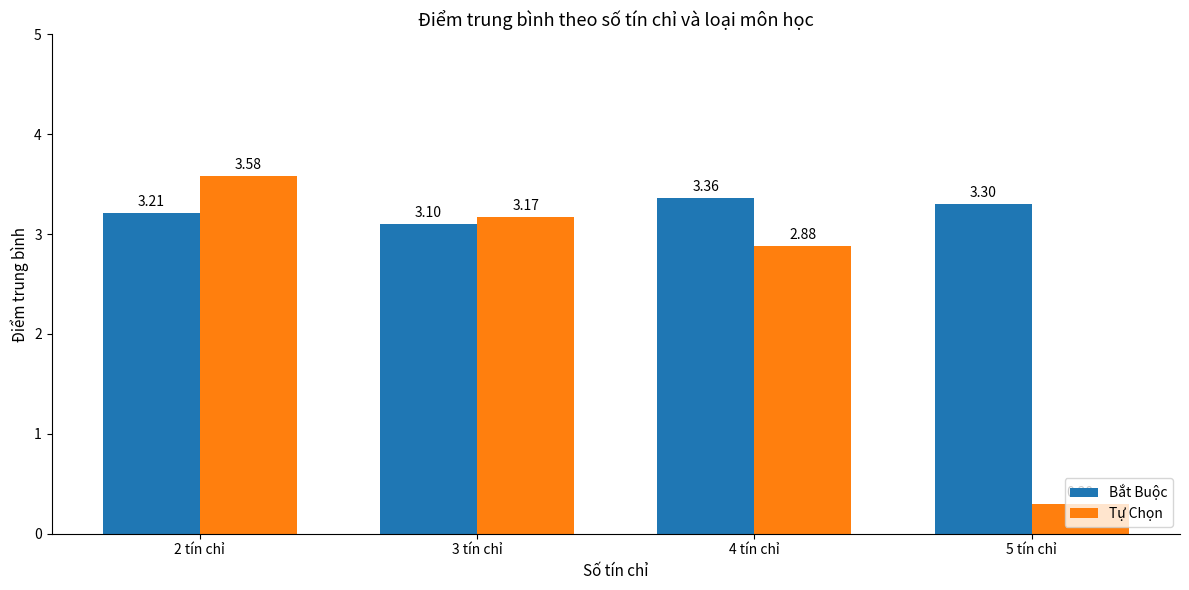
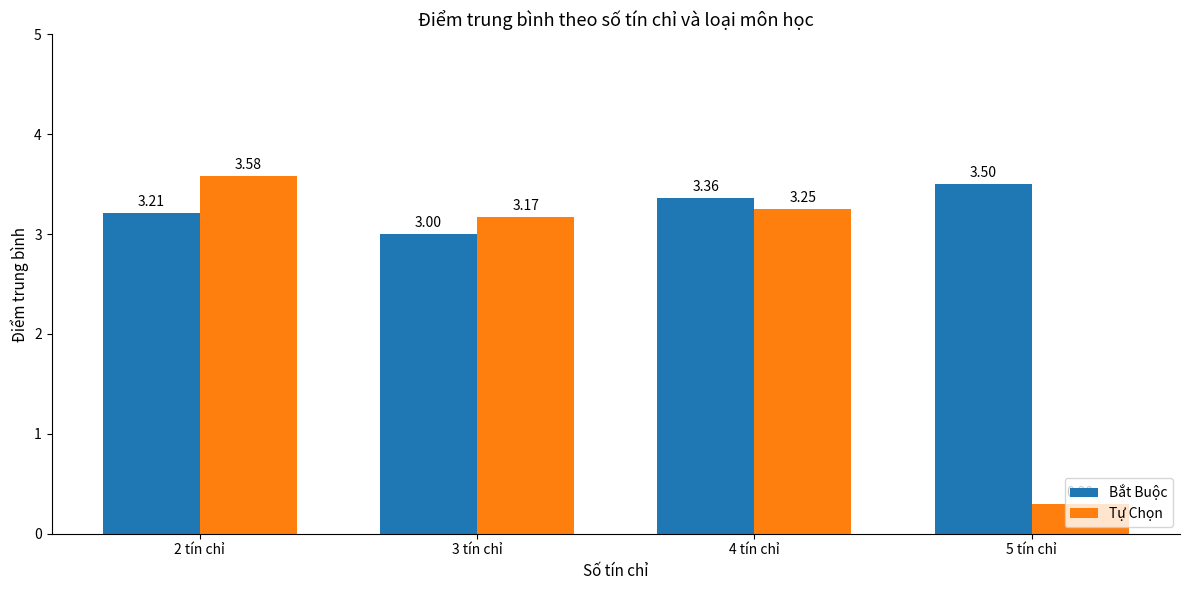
  {
    "Bắt Buộc": {
      "2 tín chỉ": 3.21,
-     "3 tín chỉ": 3.10,
+     "3 tín chỉ": 3.00,
      "4 tín chỉ": 3.36,
-     "5 tín chỉ": 3.30
+     "5 tín chỉ": 3.50
    },
    "Tự Chọn": {
      "2 tín chỉ": 3.58,
      "3 tín chỉ": 3.17,
-     "4 tín chỉ": 2.88
+     "4 tín chỉ": 3.25
    }
  }
